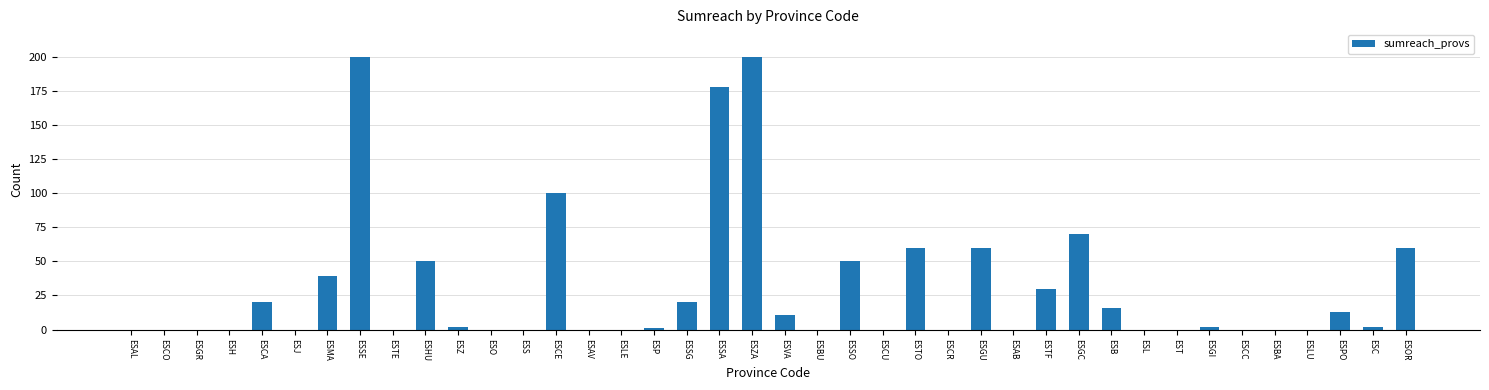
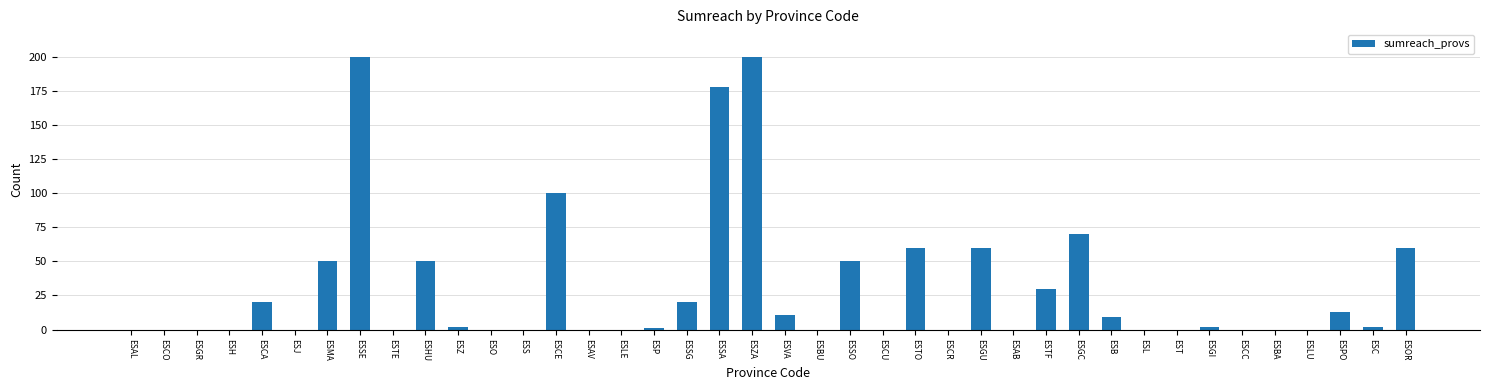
  {
    "ESAL": 0,
    "ESCO": 0,
    "ESGR": 0,
    "ESH": 0,
    "ESCA": 20,
    "ESJ": 0,
-   "ESMA": 39,
+   "ESMA": 50,
    "ESSE": 200,
    "ESTE": 0,
    "ESHU": 50,
    "ESZ": 2,
    "ESO": 0,
    "ESS": 0,
    "ESCE": 100,
    "ESAV": 0,
    "ESLE": 0,
    "ESSG": 20,
    "ESSA": 178,
    "ESZA": 200,
    "ESVA": 11,
    "ESBU": 0,
    "ESSO": 50,
    "ESCU": 0,
    "ESTO": 60,
    "ESCR": 0,
    "ESGU": 60,
    "ESAB": 0,
    "ESTF": 30,
    "ESGC": 70,
-   "ESB": 16,
+   "ESB": 9,
    "ESL": 0,
    "EST": 0,
    "ESGI": 2,
    "ESCC": 0,
    "ESBA": 0,
    "ESLU": 0,
    "ESPO": 13,
    "ESC": 2,
    "ESOR": 60
  }
